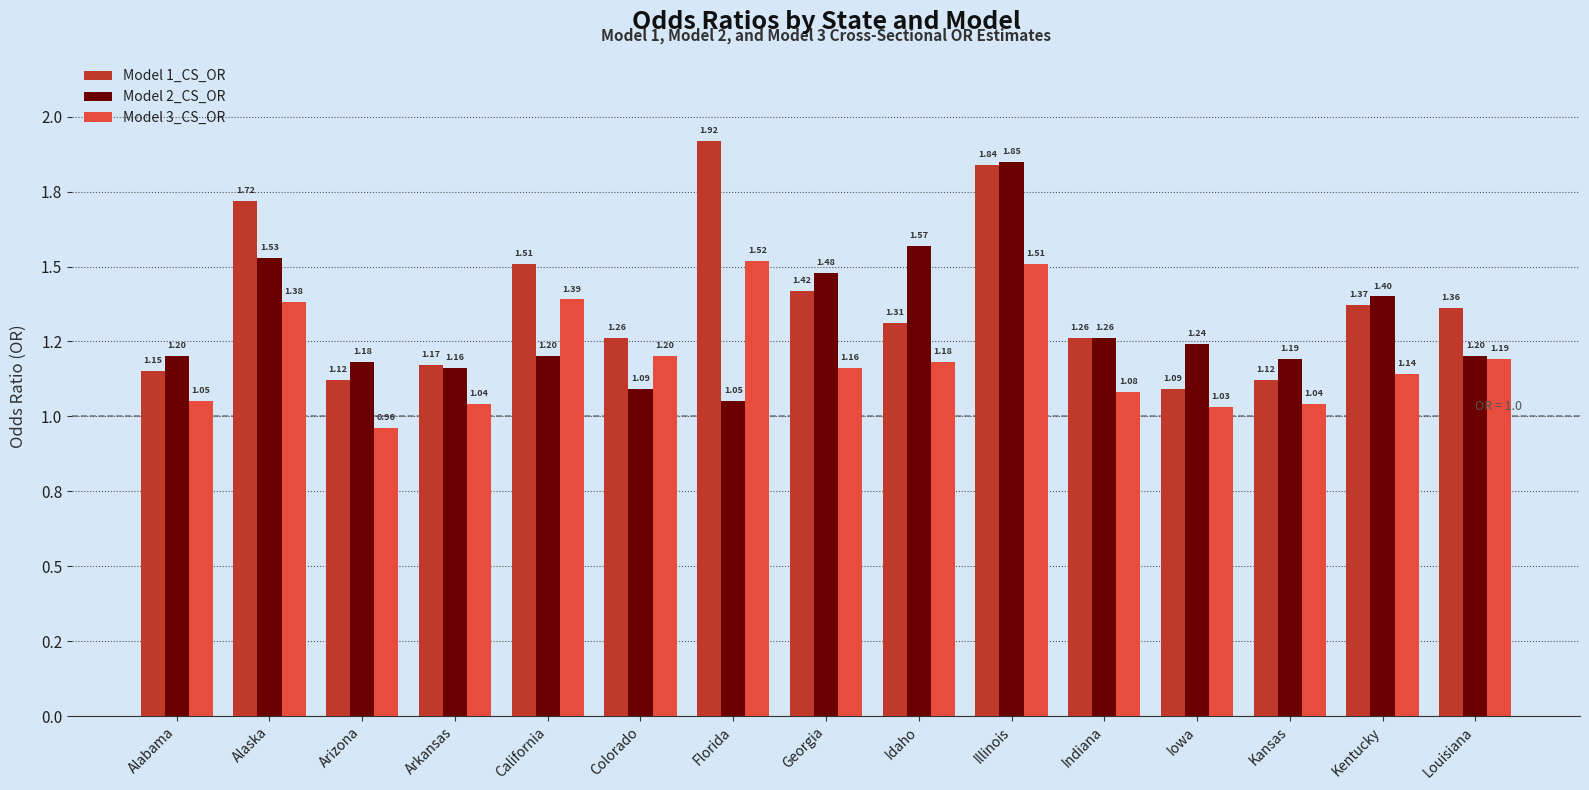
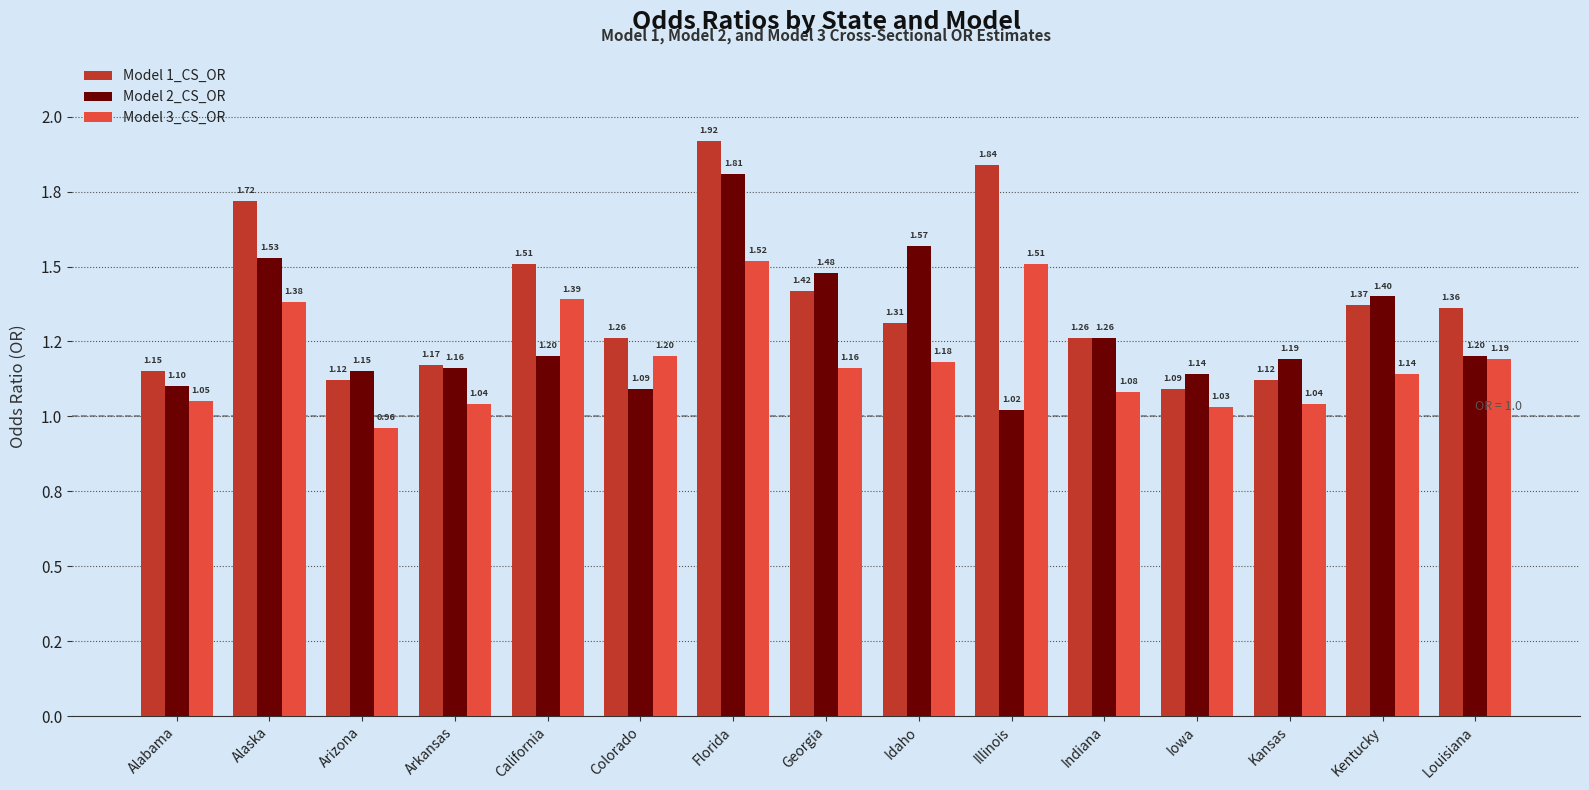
  {
    "Model 2_CS_OR": {
-     "Alabama": 1.20,
+     "Alabama": 1.10,
      "Alaska": 1.53,
-     "Arizona": 1.18,
+     "Arizona": 1.15,
      "Arkansas": 1.16,
      "California": 1.20,
      "Colorado": 1.09,
-     "Florida": 1.05,
+     "Florida": 1.81,
      "Georgia": 1.48,
      "Idaho": 1.57,
-     "Illinois": 1.85,
+     "Illinois": 1.02,
      "Indiana": 1.26,
-     "Iowa": 1.24,
+     "Iowa": 1.14,
      "Kansas": 1.19,
      "Kentucky": 1.40,
      "Louisiana": 1.20
    }
  }
